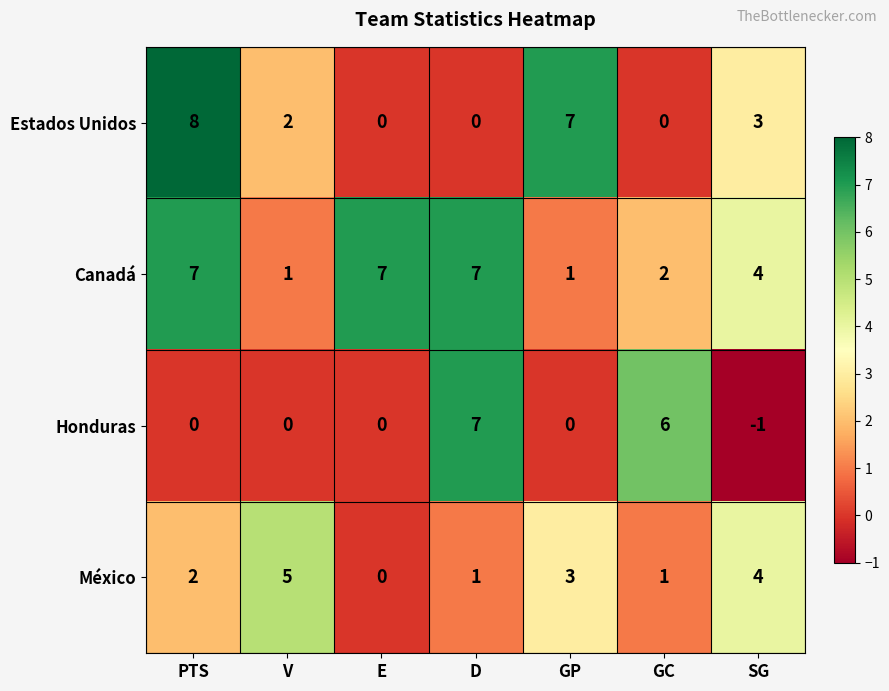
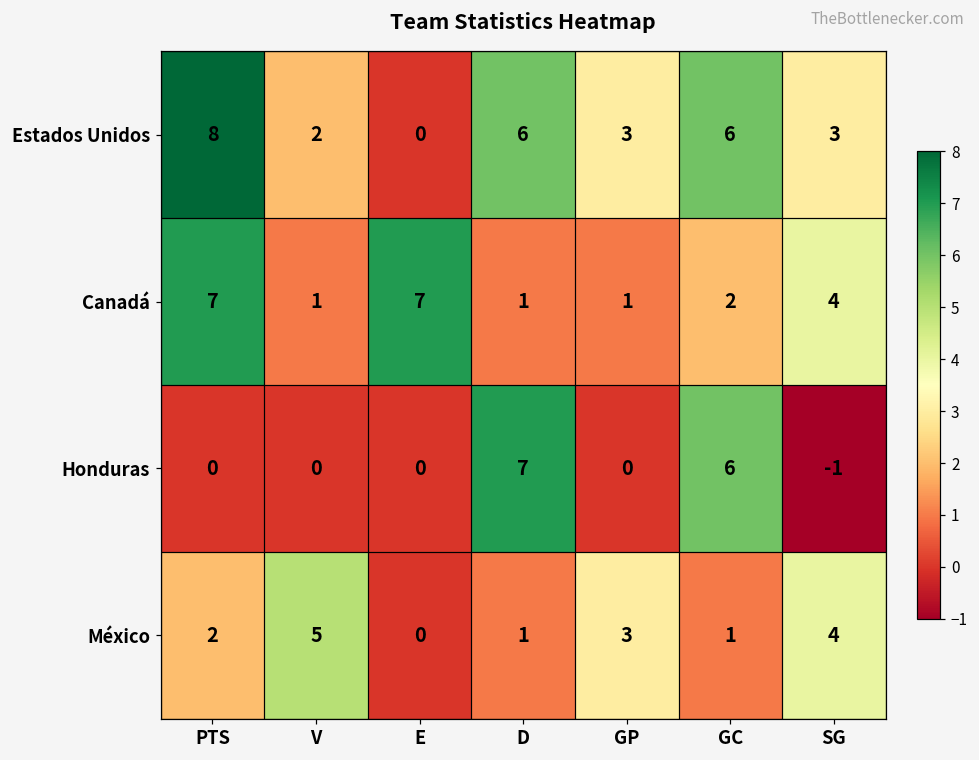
  {
    "Estados Unidos": {
      "PTS": 8,
      "V": 2,
      "E": 0,
-     "D": 0,
-     "GP": 7,
-     "GC": 0,
+     "D": 6,
+     "GP": 3,
+     "GC": 6,
      "SG": 3
    },
    "Canadá": {
      "PTS": 7,
      "V": 1,
      "E": 7,
-     "D": 7,
+     "D": 1,
      "GP": 1,
      "GC": 2,
      "SG": 4
    },
    "Honduras": {
      "PTS": 0,
      "V": 0,
      "E": 0,
      "D": 7,
      "GP": 0,
      "GC": 6,
      "SG": -1
    },
    "México": {
      "PTS": 2,
      "V": 5,
      "E": 0,
      "D": 1,
      "GP": 3,
      "GC": 1,
      "SG": 4
    }
  }
